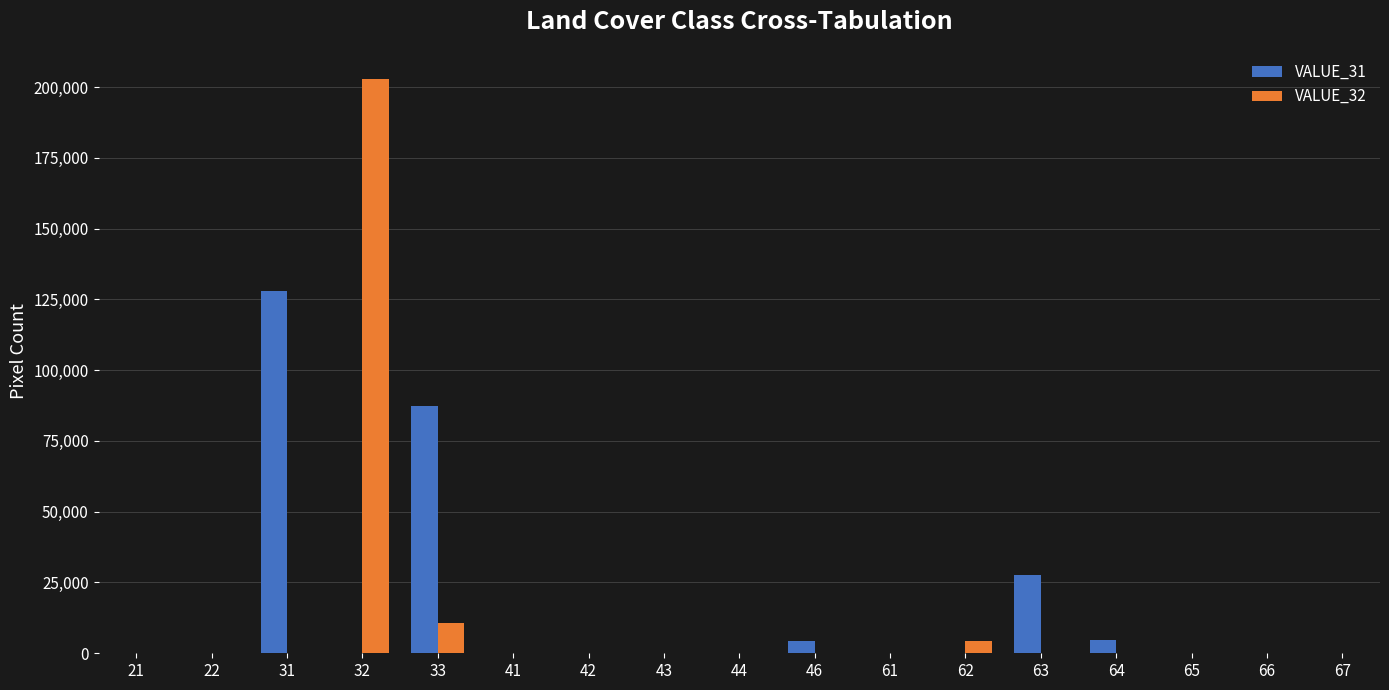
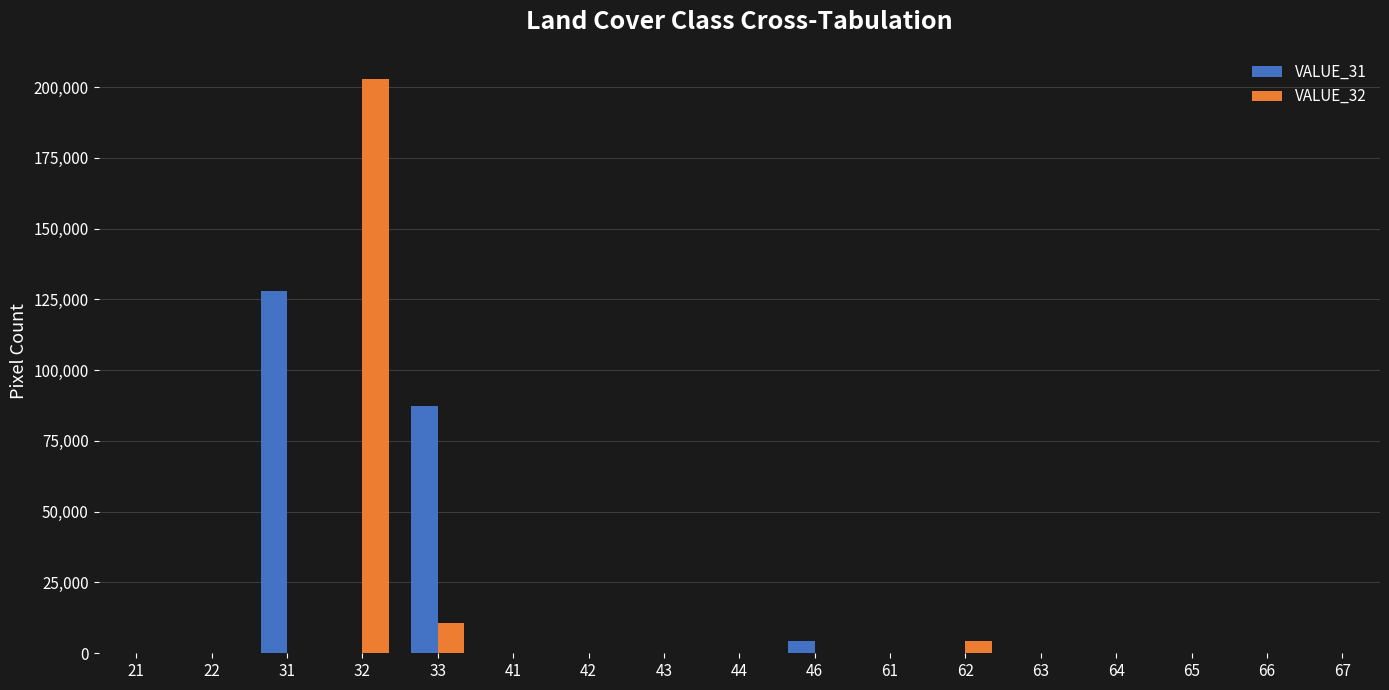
  {
    "VALUE_31": {
      "21": "0",
      "22": "0",
      "31": "128,000",
      "33": "87,000",
      "43": "0",
      "46": "4,000",
      "61": "0",
-     "63": "28,000",
-     "64": "5,000",
+     "63": "0",
+     "64": "0",
      "65": "0",
      "67": "0"
    },
    "VALUE_32": {
      "21": "0",
      "22": "0",
      "31": "0",
      "32": "203,000",
      "33": "11,000",
      "43": "0",
      "61": "0",
      "62": "4,000",
      "64": "0",
      "65": "0",
      "66": "0",
      "67": "0"
    }
  }
